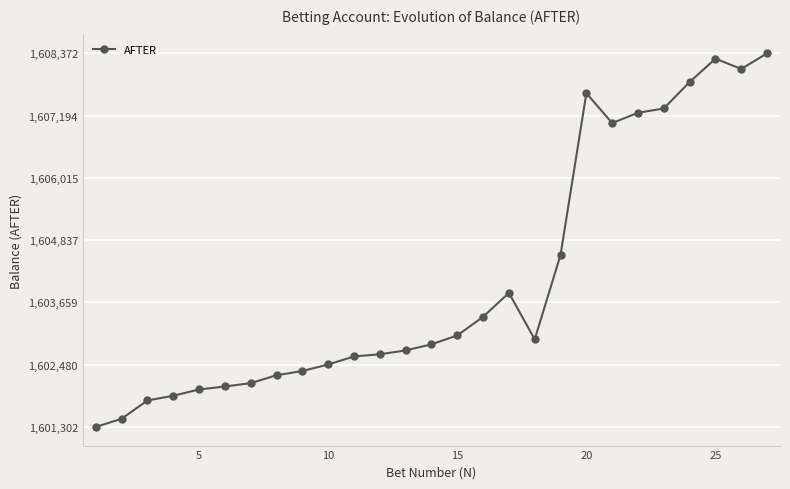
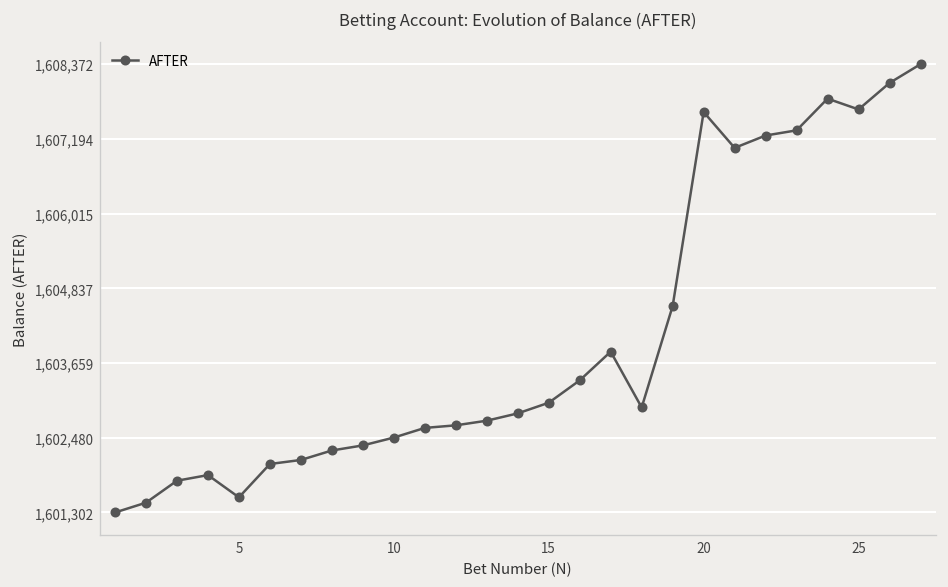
  {
-   "5": "1,602,000",
+   "5": "1,601,500",
    "10": "1,602,500",
    "15": "1,603,000",
    "20": "1,607,600",
-   "25": "1,608,300"
+   "25": "1,607,700"
  }
